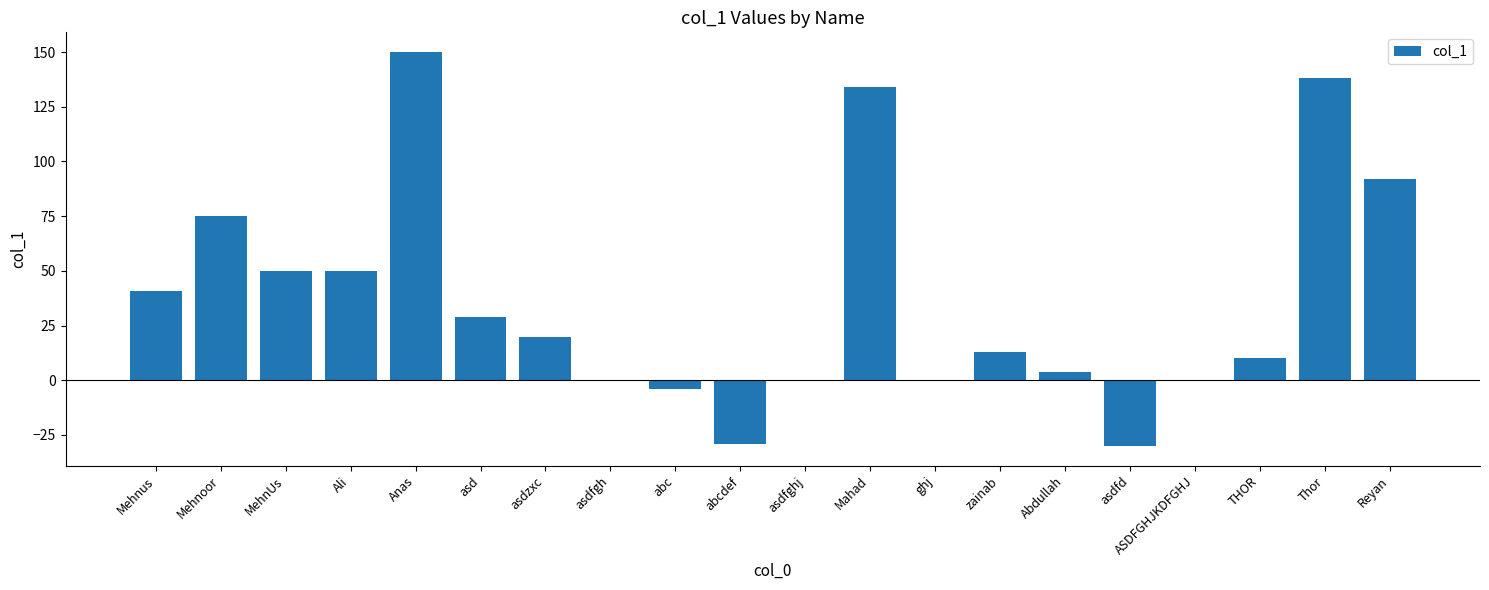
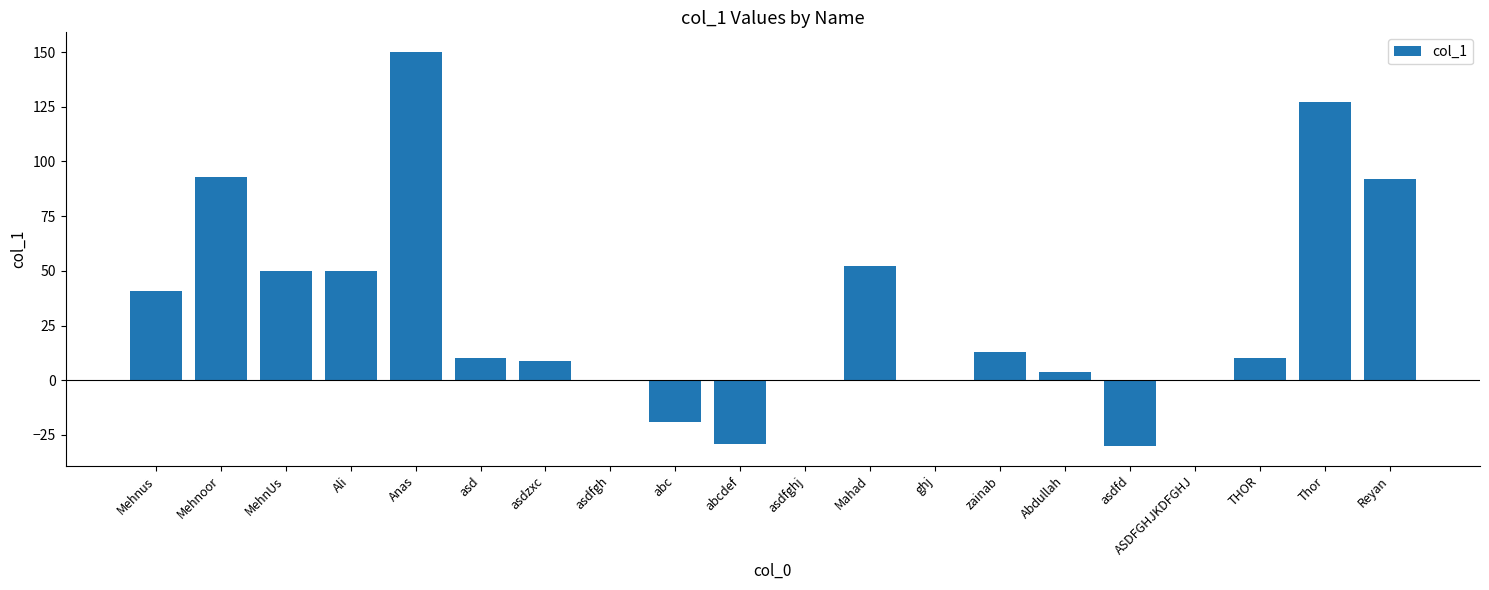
  {
    "Mehnus": 41,
-   "Mehnoor": 75,
+   "Mehnoor": 93,
    "MehnUs": 50,
    "Ali": 50,
    "Anas": 150,
-   "asd": 29,
-   "asdzxc": 20,
+   "asd": 10,
+   "asdzxc": 9,
    "asdfgh": 0,
-   "abc": -4,
+   "abc": -19,
    "abcdef": -29,
    "asdfghj": 0,
-   "Mahad": 134,
+   "Mahad": 52,
    "ghj": 0,
    "zainab": 13,
    "Abdullah": 4,
    "asdfd": -30,
    "ASDFGHJKDFGHJ": 0,
    "THOR": 10,
-   "Thor": 138,
+   "Thor": 127,
    "Reyan": 92
  }
